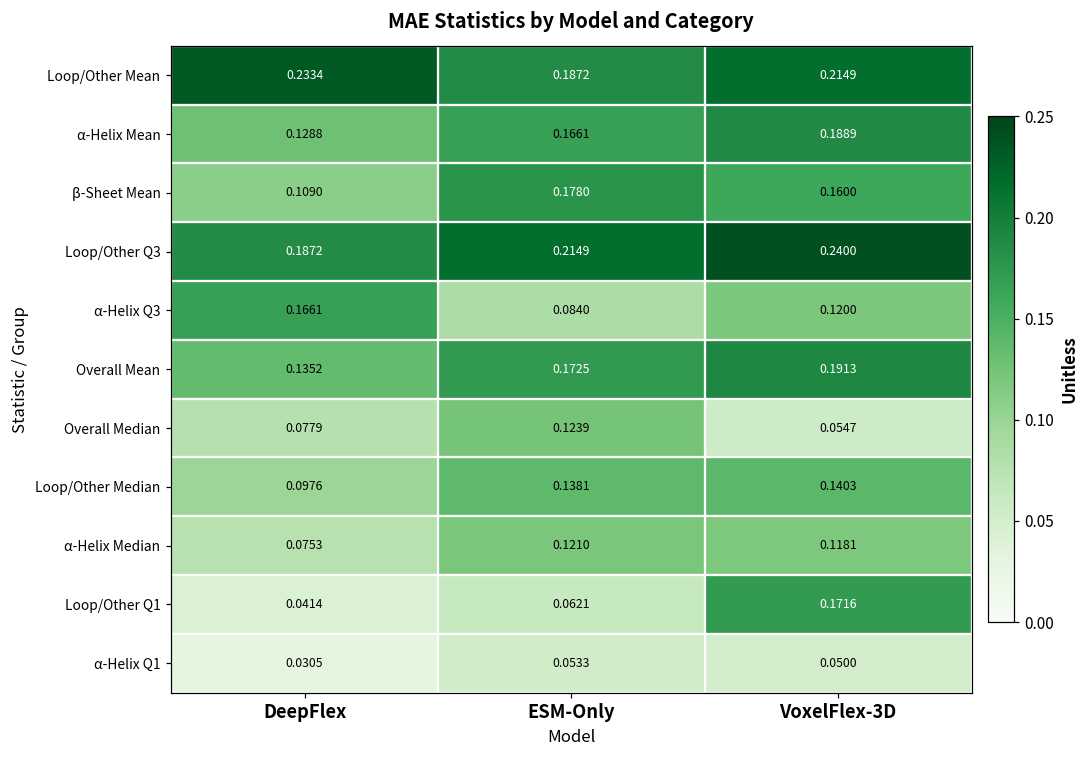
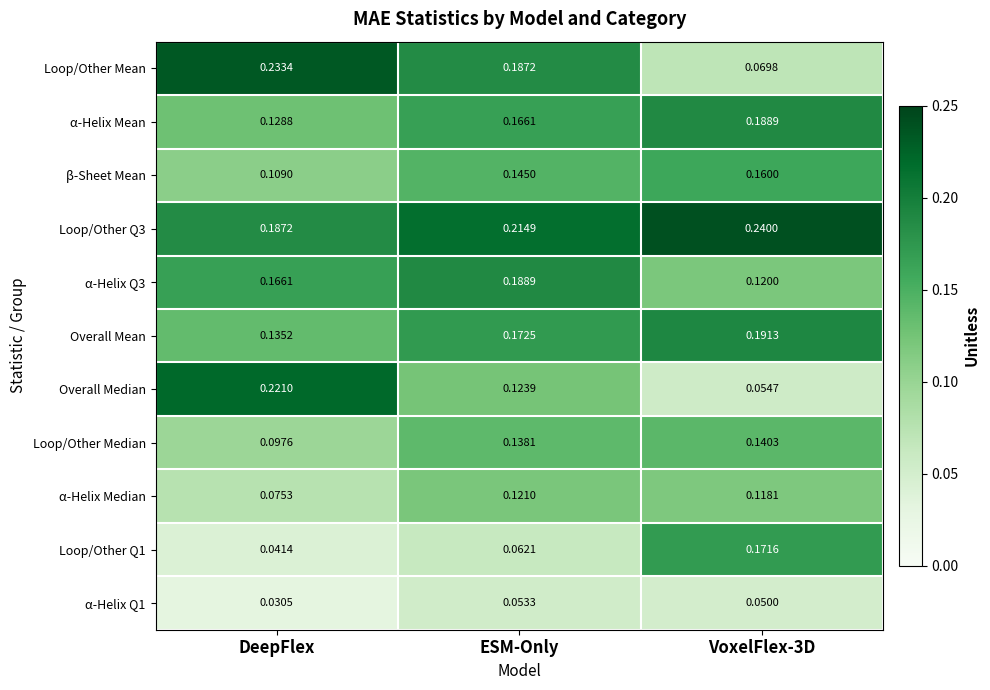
  {
    "Loop/Other Mean": {
      "DeepFlex": 0.2334,
      "ESM-Only": 0.1872,
-     "VoxelFlex-3D": 0.2149
+     "VoxelFlex-3D": 0.0698
    },
    "α-Helix Mean": {
      "DeepFlex": 0.1288,
      "ESM-Only": 0.1661,
      "VoxelFlex-3D": 0.1889
    },
    "β-Sheet Mean": {
      "DeepFlex": 0.1090,
-     "ESM-Only": 0.1780,
+     "ESM-Only": 0.1450,
      "VoxelFlex-3D": 0.1600
    },
    "Loop/Other Q3": {
      "DeepFlex": 0.1872,
      "ESM-Only": 0.2149,
      "VoxelFlex-3D": 0.2400
    },
    "α-Helix Q3": {
      "DeepFlex": 0.1661,
-     "ESM-Only": 0.0840,
+     "ESM-Only": 0.1889,
      "VoxelFlex-3D": 0.1200
    },
    "Overall Mean": {
      "DeepFlex": 0.1352,
      "ESM-Only": 0.1725,
      "VoxelFlex-3D": 0.1913
    },
    "Overall Median": {
-     "DeepFlex": 0.0779,
+     "DeepFlex": 0.2210,
      "ESM-Only": 0.1239,
      "VoxelFlex-3D": 0.0547
    },
    "Loop/Other Median": {
      "DeepFlex": 0.0976,
      "ESM-Only": 0.1381,
      "VoxelFlex-3D": 0.1403
    },
    "α-Helix Median": {
      "DeepFlex": 0.0753,
      "ESM-Only": 0.1210,
      "VoxelFlex-3D": 0.1181
    },
    "Loop/Other Q1": {
      "DeepFlex": 0.0414,
      "ESM-Only": 0.0621,
      "VoxelFlex-3D": 0.1716
    },
    "α-Helix Q1": {
      "DeepFlex": 0.0305,
      "ESM-Only": 0.0533,
      "VoxelFlex-3D": 0.0500
    }
  }
